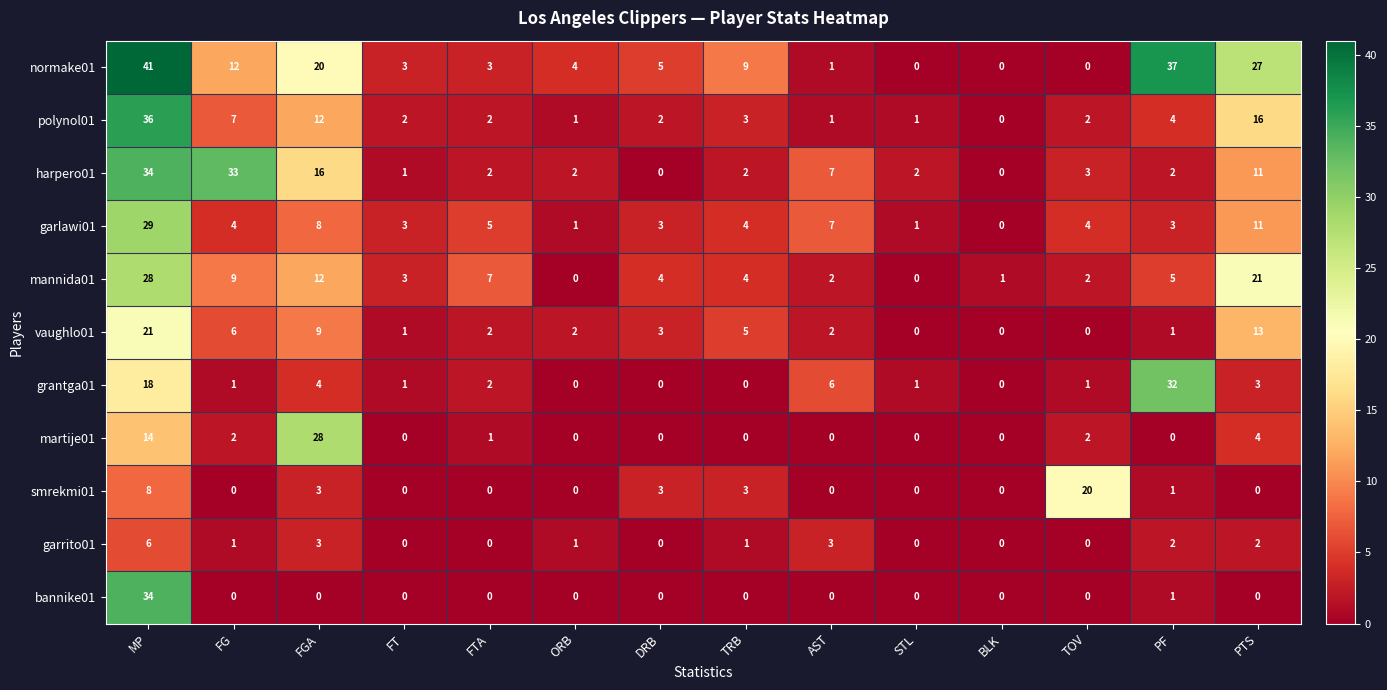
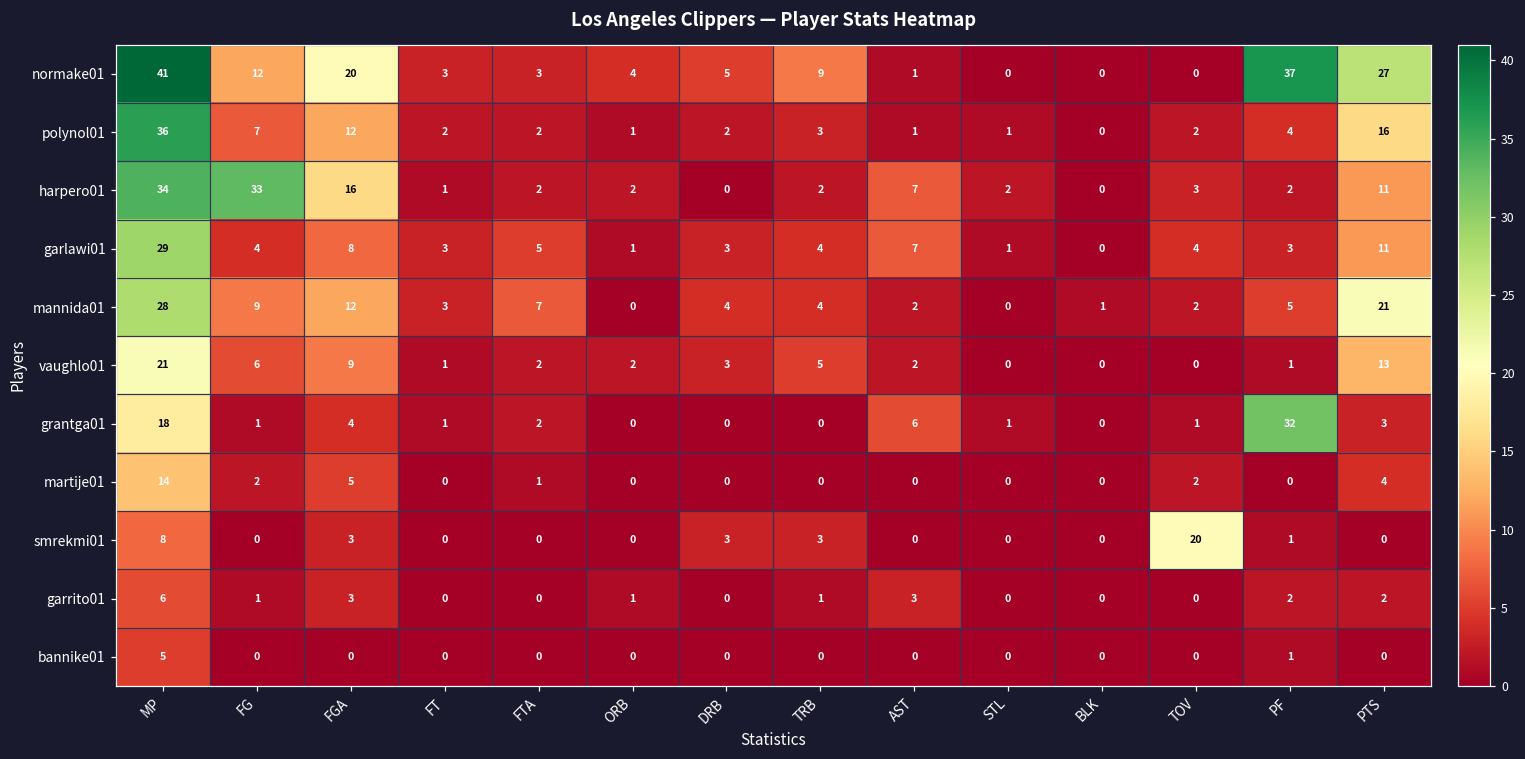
  {
    "normake01": {
      "MP": 41,
      "FG": 12,
      "FGA": 20,
      "FT": 3,
      "FTA": 3,
      "ORB": 4,
      "DRB": 5,
      "TRB": 9,
      "AST": 1,
      "STL": 0,
      "BLK": 0,
      "TOV": 0,
      "PF": 37,
      "PTS": 27
    },
    "polynol01": {
      "MP": 36,
      "FG": 7,
      "FGA": 12,
      "FT": 2,
      "FTA": 2,
      "ORB": 1,
      "DRB": 2,
      "TRB": 3,
      "AST": 1,
      "STL": 1,
      "BLK": 0,
      "TOV": 2,
      "PF": 4,
      "PTS": 16
    },
    "harpero01": {
      "MP": 34,
      "FG": 33,
      "FGA": 16,
      "FT": 1,
      "FTA": 2,
      "ORB": 2,
      "DRB": 0,
      "TRB": 2,
      "AST": 7,
      "STL": 2,
      "BLK": 0,
      "TOV": 3,
      "PF": 2,
      "PTS": 11
    },
    "garlawi01": {
      "MP": 29,
      "FG": 4,
      "FGA": 8,
      "FT": 3,
      "FTA": 5,
      "ORB": 1,
      "DRB": 3,
      "TRB": 4,
      "AST": 7,
      "STL": 1,
      "BLK": 0,
      "TOV": 4,
      "PF": 3,
      "PTS": 11
    },
    "mannida01": {
      "MP": 28,
      "FG": 9,
      "FGA": 12,
      "FT": 3,
      "FTA": 7,
      "ORB": 0,
      "DRB": 4,
      "TRB": 4,
      "AST": 2,
      "STL": 0,
      "BLK": 1,
      "TOV": 2,
      "PF": 5,
      "PTS": 21
    },
    "vaughlo01": {
      "MP": 21,
      "FG": 6,
      "FGA": 9,
      "FT": 1,
      "FTA": 2,
      "ORB": 2,
      "DRB": 3,
      "TRB": 5,
      "AST": 2,
      "STL": 0,
      "BLK": 0,
      "TOV": 0,
      "PF": 1,
      "PTS": 13
    },
    "grantga01": {
      "MP": 18,
      "FG": 1,
      "FGA": 4,
      "FT": 1,
      "FTA": 2,
      "ORB": 0,
      "DRB": 0,
      "TRB": 0,
      "AST": 6,
      "STL": 1,
      "BLK": 0,
      "TOV": 1,
      "PF": 32,
      "PTS": 3
    },
    "martije01": {
      "MP": 14,
      "FG": 2,
-     "FGA": 28,
+     "FGA": 5,
      "FT": 0,
      "FTA": 1,
      "ORB": 0,
      "DRB": 0,
      "TRB": 0,
      "AST": 0,
      "STL": 0,
      "BLK": 0,
      "TOV": 2,
      "PF": 0,
      "PTS": 4
    },
    "smrekmi01": {
      "MP": 8,
      "FG": 0,
      "FGA": 3,
      "FT": 0,
      "FTA": 0,
      "ORB": 0,
      "DRB": 3,
      "TRB": 3,
      "AST": 0,
      "STL": 0,
      "BLK": 0,
      "TOV": 20,
      "PF": 1,
      "PTS": 0
    },
    "garrito01": {
      "MP": 6,
      "FG": 1,
      "FGA": 3,
      "FT": 0,
      "FTA": 0,
      "ORB": 1,
      "DRB": 0,
      "TRB": 1,
      "AST": 3,
      "STL": 0,
      "BLK": 0,
      "TOV": 0,
      "PF": 2,
      "PTS": 2
    },
    "bannike01": {
-     "MP": 34,
+     "MP": 5,
      "FG": 0,
      "FGA": 0,
      "FT": 0,
      "FTA": 0,
      "ORB": 0,
      "DRB": 0,
      "TRB": 0,
      "AST": 0,
      "STL": 0,
      "BLK": 0,
      "TOV": 0,
      "PF": 1,
      "PTS": 0
    }
  }
